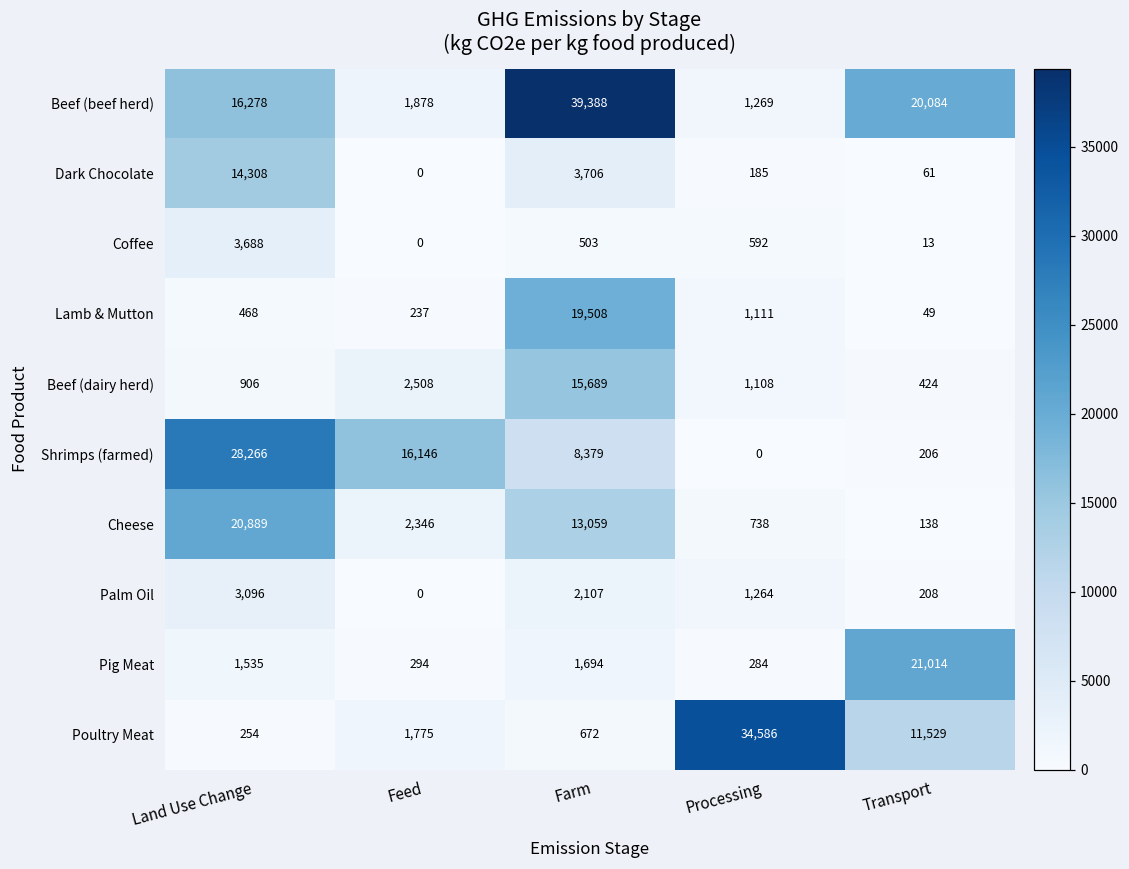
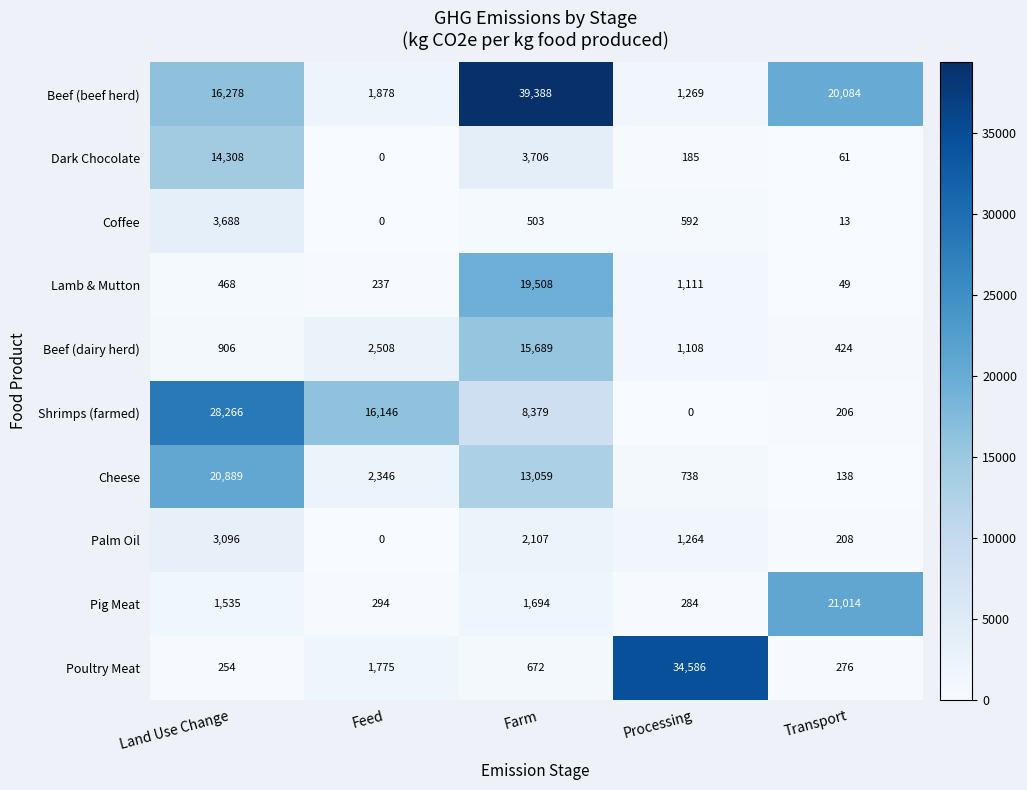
  {
    "Beef (beef herd)": {
      "Land Use Change": "16,278",
      "Feed": "1,878",
      "Farm": "39,388",
      "Processing": "1,269",
      "Transport": "20,084"
    },
    "Dark Chocolate": {
      "Land Use Change": "14,308",
      "Feed": "0",
      "Farm": "3,706",
      "Processing": "185",
      "Transport": "61"
    },
    "Coffee": {
      "Land Use Change": "3,688",
      "Feed": "0",
      "Farm": "503",
      "Processing": "592",
      "Transport": "13"
    },
    "Lamb & Mutton": {
      "Land Use Change": "468",
      "Feed": "237",
      "Farm": "19,508",
      "Processing": "1,111",
      "Transport": "49"
    },
    "Beef (dairy herd)": {
      "Land Use Change": "906",
      "Feed": "2,508",
      "Farm": "15,689",
      "Processing": "1,108",
      "Transport": "424"
    },
    "Shrimps (farmed)": {
      "Land Use Change": "28,266",
      "Feed": "16,146",
      "Farm": "8,379",
      "Processing": "0",
      "Transport": "206"
    },
    "Cheese": {
      "Land Use Change": "20,889",
      "Feed": "2,346",
      "Farm": "13,059",
      "Processing": "738",
      "Transport": "138"
    },
    "Palm Oil": {
      "Land Use Change": "3,096",
      "Feed": "0",
      "Farm": "2,107",
      "Processing": "1,264",
      "Transport": "208"
    },
    "Pig Meat": {
      "Land Use Change": "1,535",
      "Feed": "294",
      "Farm": "1,694",
      "Processing": "284",
      "Transport": "21,014"
    },
    "Poultry Meat": {
      "Land Use Change": "254",
      "Feed": "1,775",
      "Farm": "672",
      "Processing": "34,586",
-     "Transport": "11,529"
+     "Transport": "276"
    }
  }
